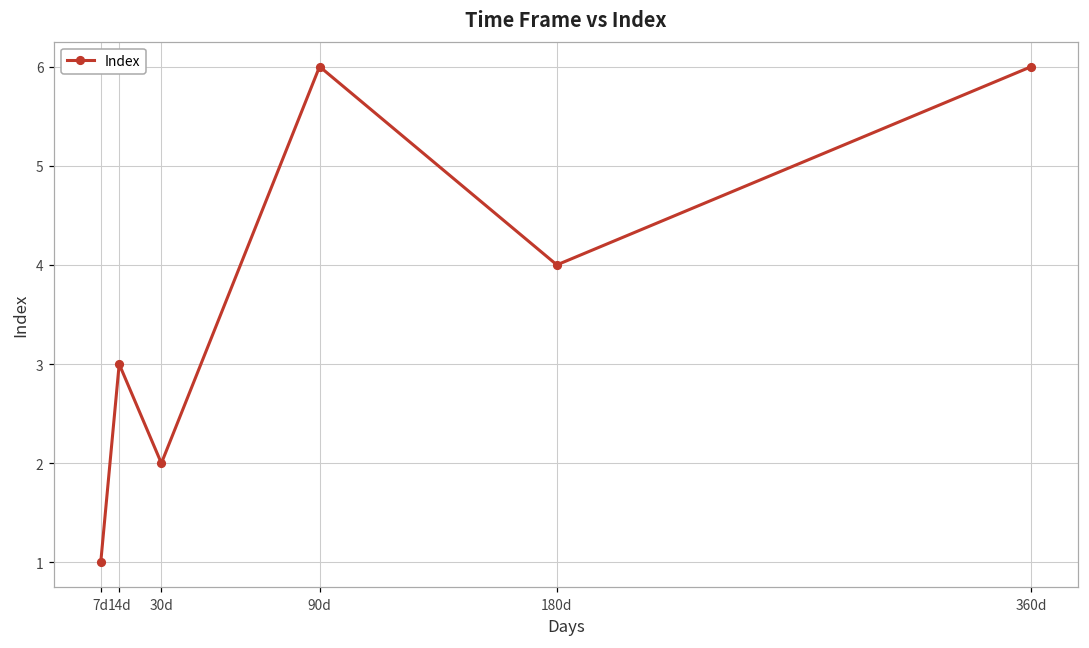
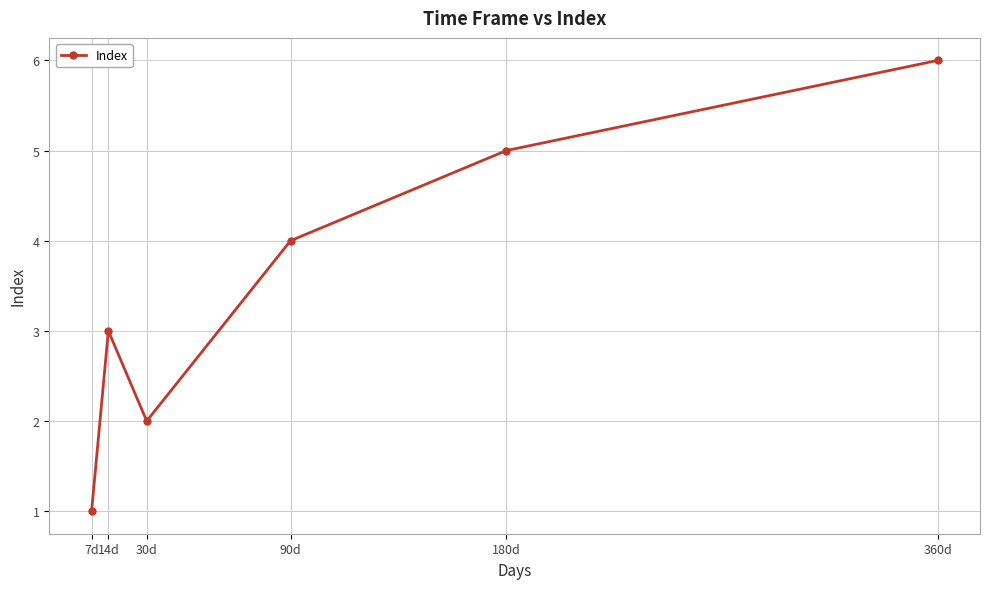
  {
    "7d": 1,
    "14d": 3,
    "30d": 2,
-   "90d": 6,
-   "180d": 4,
+   "90d": 4,
+   "180d": 5,
    "360d": 6
  }
